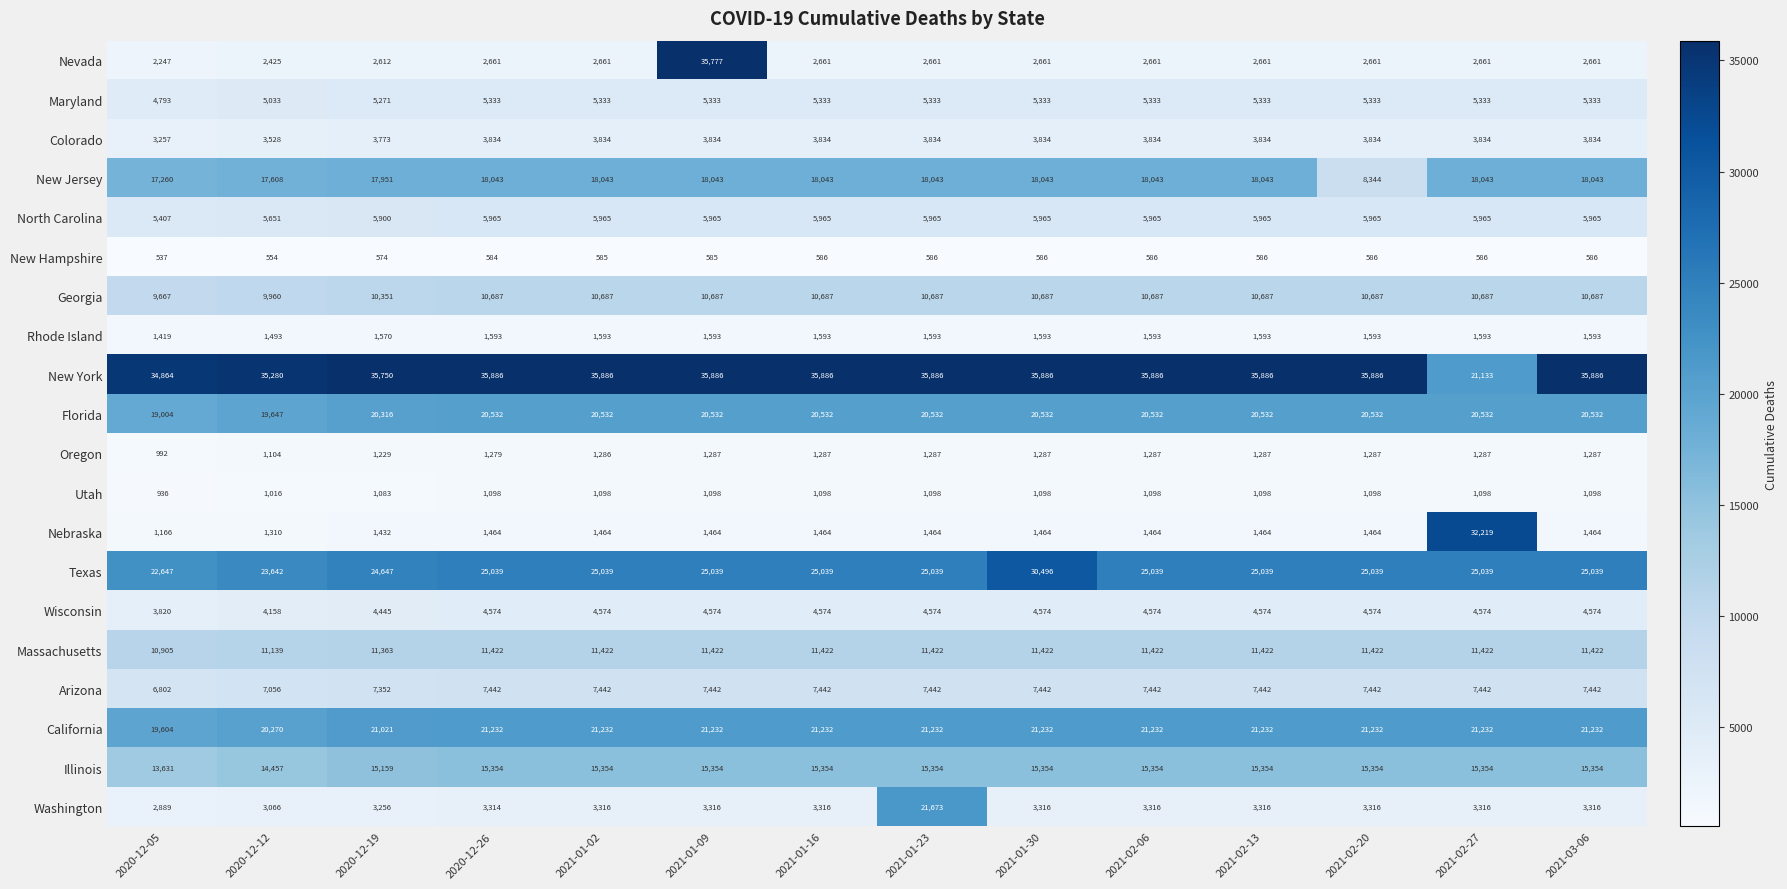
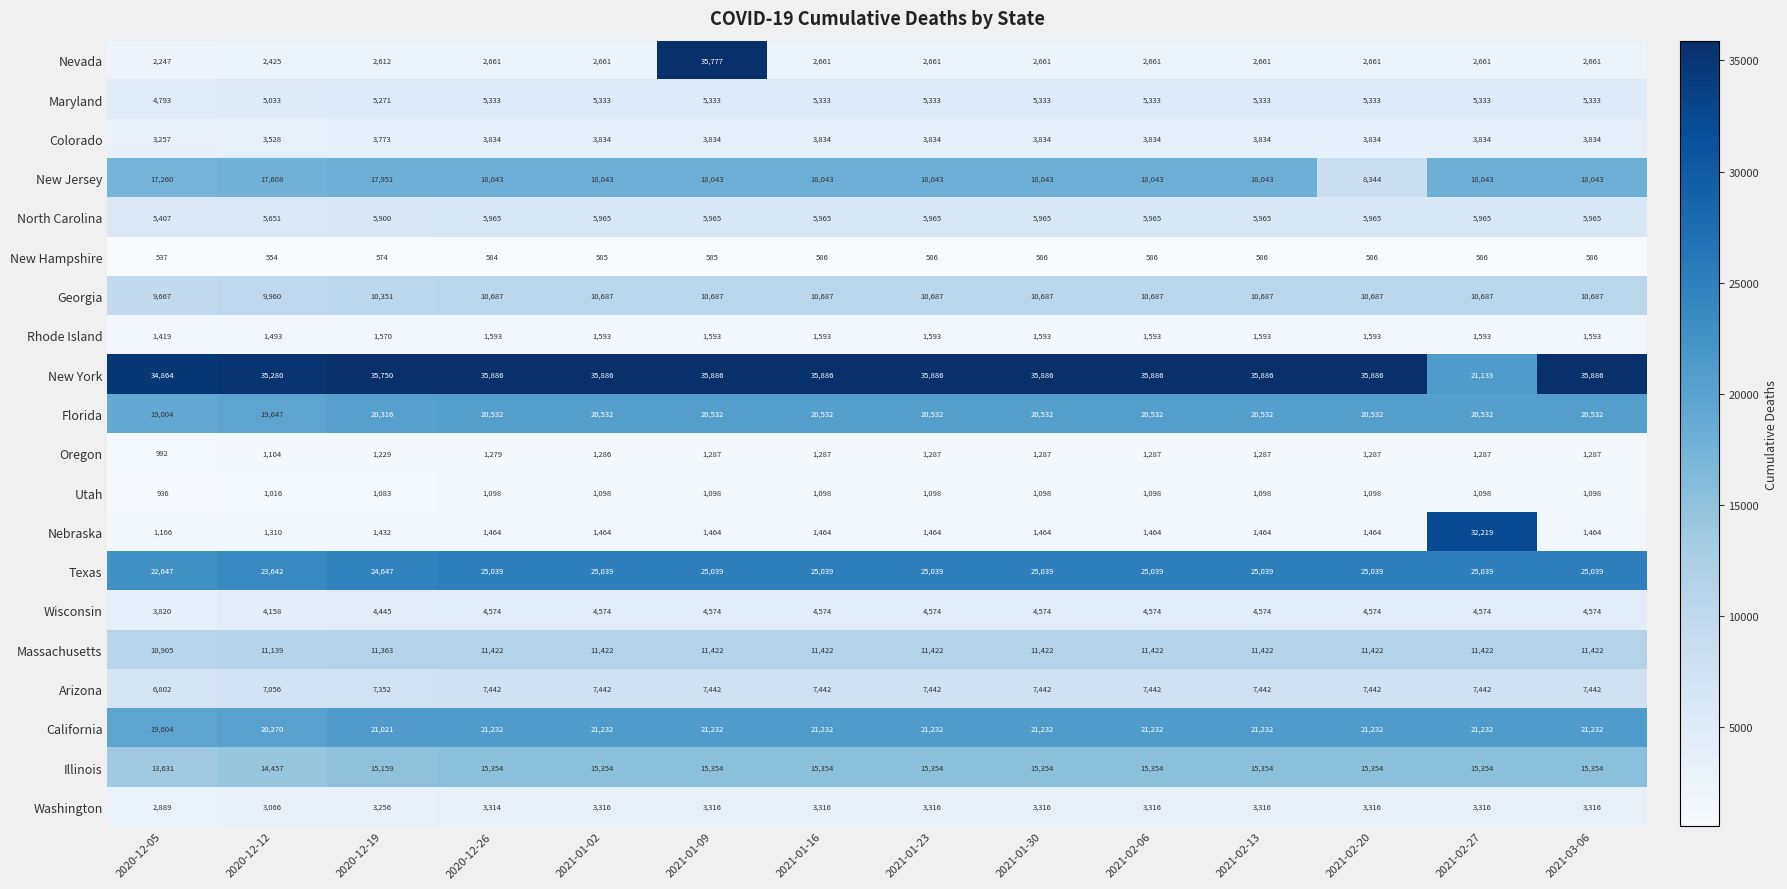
  {
    "Texas": {
      "2020-12-05": "22,647",
      "2020-12-12": "23,642",
      "2020-12-19": "24,647",
      "2020-12-26": "25,039",
      "2021-01-02": "25,039",
      "2021-01-09": "25,039",
      "2021-01-16": "25,039",
      "2021-01-23": "25,039",
-     "2021-01-30": "30,496",
+     "2021-01-30": "25,039",
      "2021-02-06": "25,039",
      "2021-02-13": "25,039",
      "2021-02-20": "25,039",
      "2021-02-27": "25,039",
      "2021-03-06": "25,039"
    },
    "Washington": {
      "2020-12-05": "2,889",
      "2020-12-12": "3,066",
      "2020-12-19": "3,256",
      "2020-12-26": "3,314",
      "2021-01-02": "3,316",
      "2021-01-09": "3,316",
      "2021-01-16": "3,316",
-     "2021-01-23": "21,673",
+     "2021-01-23": "3,316",
      "2021-01-30": "3,316",
      "2021-02-06": "3,316",
      "2021-02-13": "3,316",
      "2021-02-20": "3,316",
      "2021-02-27": "3,316",
      "2021-03-06": "3,316"
    }
  }
